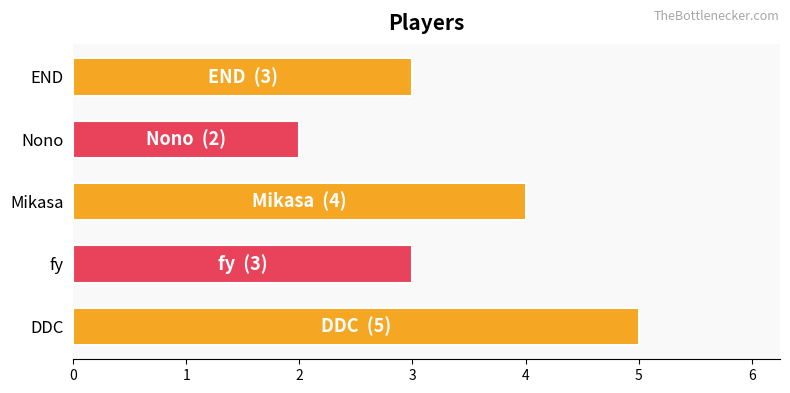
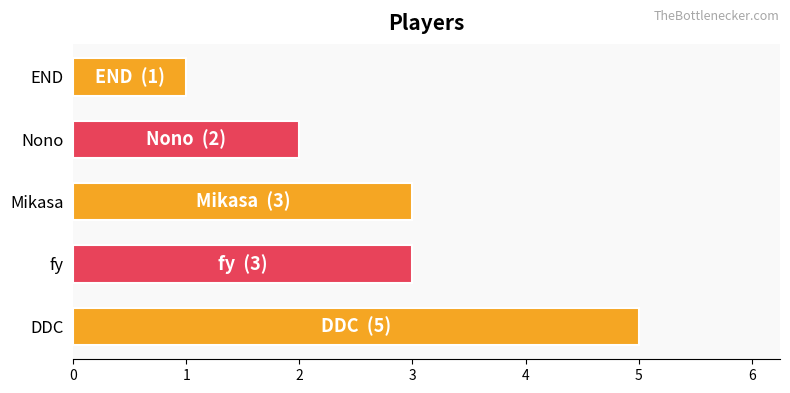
  {
-   "END": "(3)",
+   "END": "(1)",
    "Nono": "(2)",
-   "Mikasa": "(4)",
+   "Mikasa": "(3)",
    "fy": "(3)",
    "DDC": "(5)"
  }
